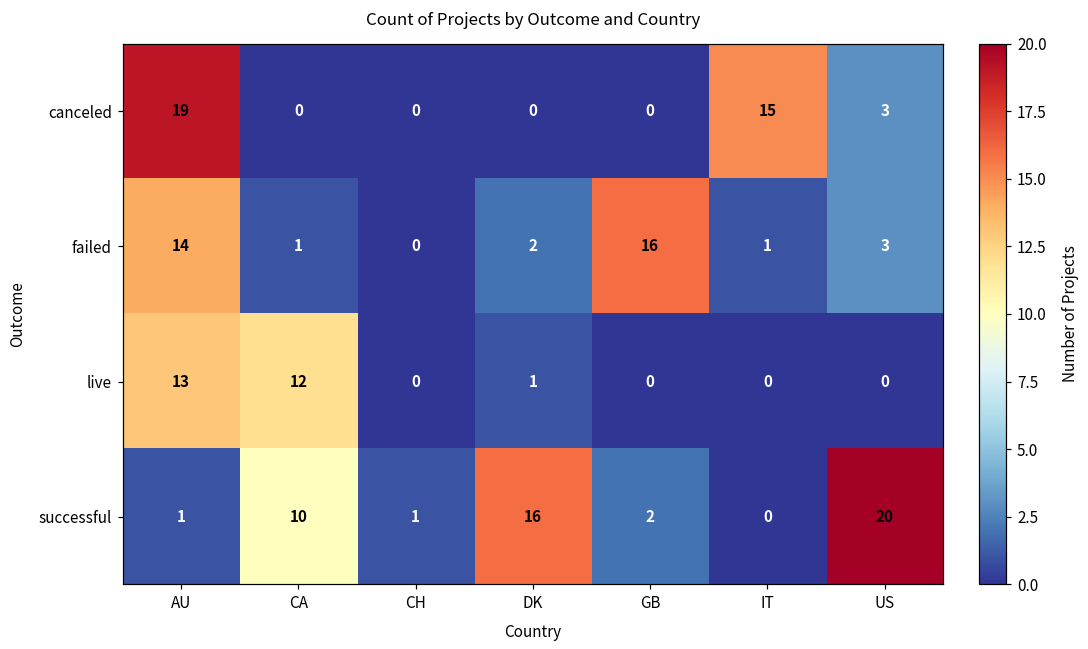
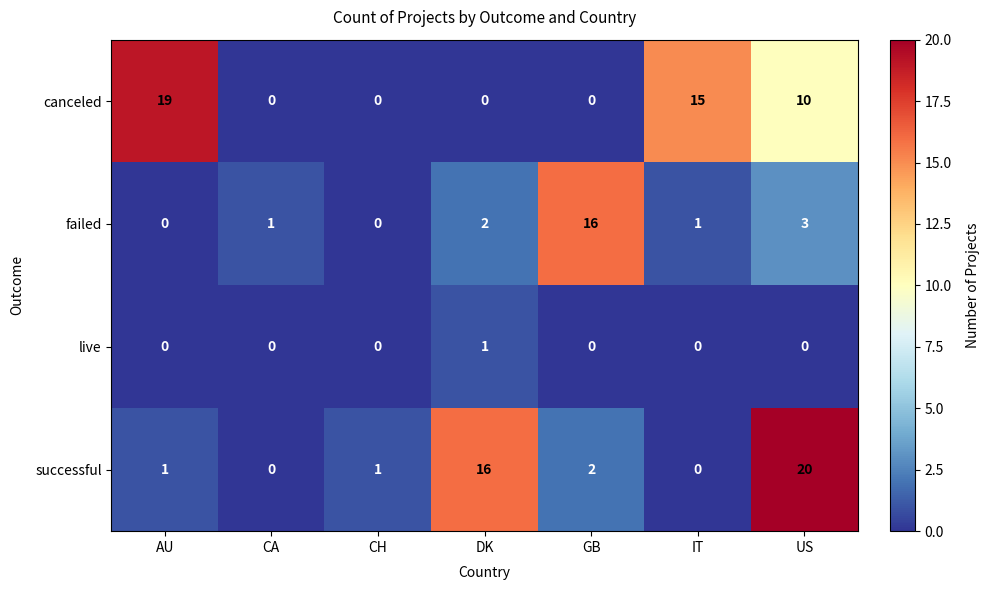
  {
    "canceled": {
      "AU": 19,
      "CA": 0,
      "CH": 0,
      "DK": 0,
      "GB": 0,
      "IT": 15,
-     "US": 3
+     "US": 10
    },
    "failed": {
-     "AU": 14,
+     "AU": 0,
      "CA": 1,
      "CH": 0,
      "DK": 2,
      "GB": 16,
      "IT": 1,
      "US": 3
    },
    "live": {
-     "AU": 13,
-     "CA": 12,
+     "AU": 0,
+     "CA": 0,
      "CH": 0,
      "DK": 1,
      "GB": 0,
      "IT": 0,
      "US": 0
    },
    "successful": {
      "AU": 1,
-     "CA": 10,
+     "CA": 0,
      "CH": 1,
      "DK": 16,
      "GB": 2,
      "IT": 0,
      "US": 20
    }
  }
